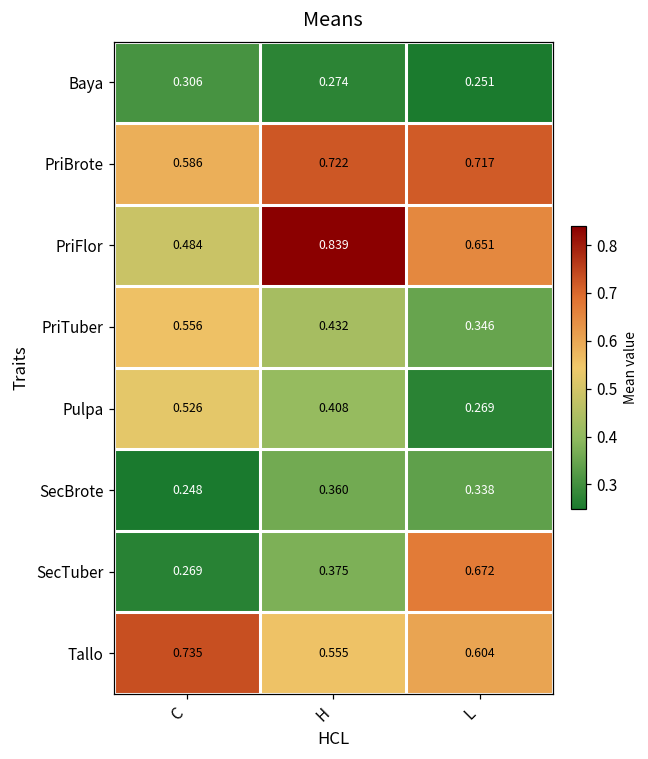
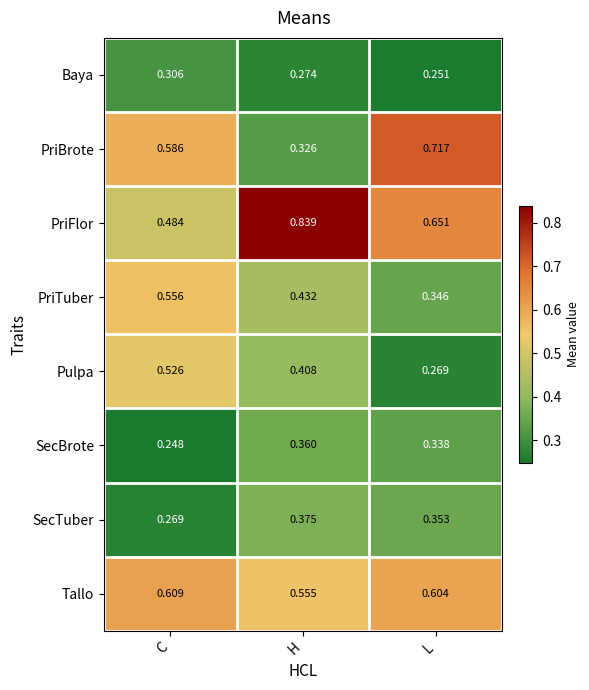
  {
    "Baya": {
      "C": 0.306,
      "H": 0.274,
      "L": 0.251
    },
    "PriBrote": {
      "C": 0.586,
-     "H": 0.722,
+     "H": 0.326,
      "L": 0.717
    },
    "PriFlor": {
      "C": 0.484,
      "H": 0.839,
      "L": 0.651
    },
    "PriTuber": {
      "C": 0.556,
      "H": 0.432,
      "L": 0.346
    },
    "Pulpa": {
      "C": 0.526,
      "H": 0.408,
      "L": 0.269
    },
    "SecBrote": {
      "C": 0.248,
      "H": 0.360,
      "L": 0.338
    },
    "SecTuber": {
      "C": 0.269,
      "H": 0.375,
-     "L": 0.672
+     "L": 0.353
    },
    "Tallo": {
-     "C": 0.735,
+     "C": 0.609,
      "H": 0.555,
      "L": 0.604
    }
  }
